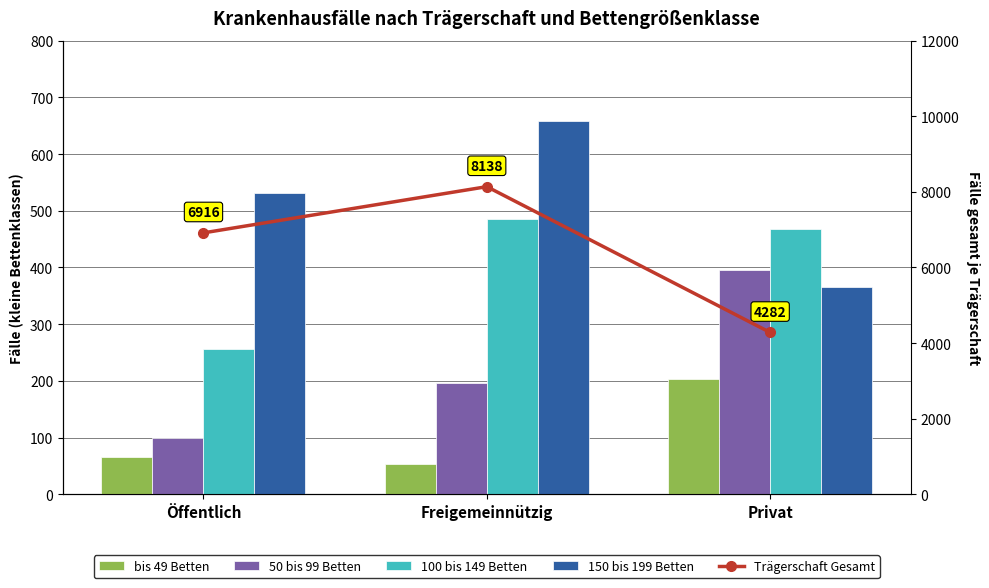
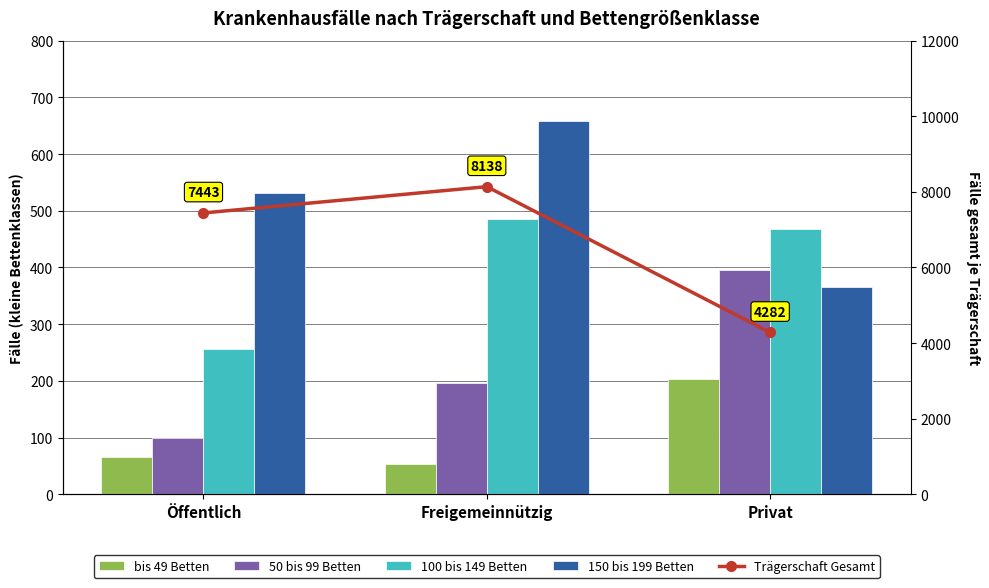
  {
    "Trägerschaft Gesamt": {
-     "Öffentlich": 6916
+     "Öffentlich": 7443
    }
  }
